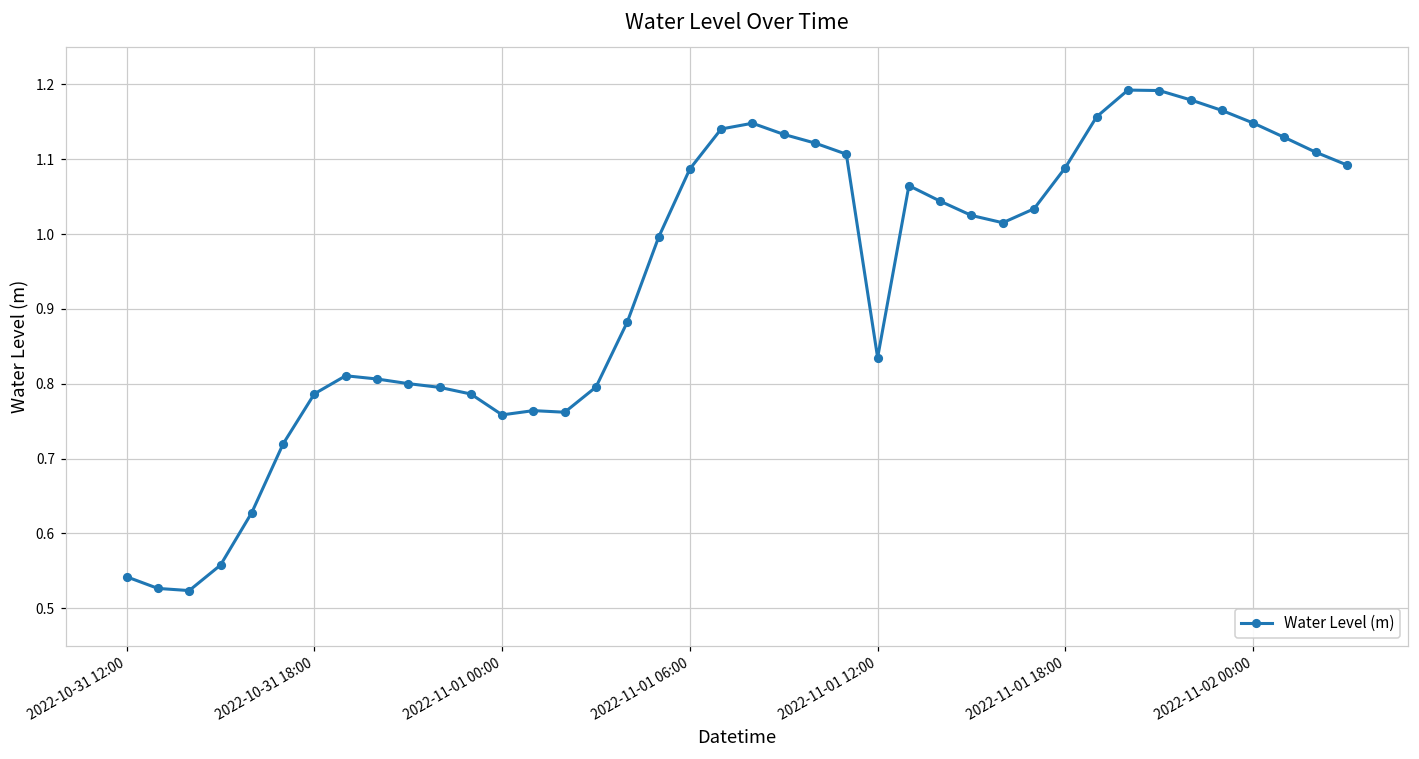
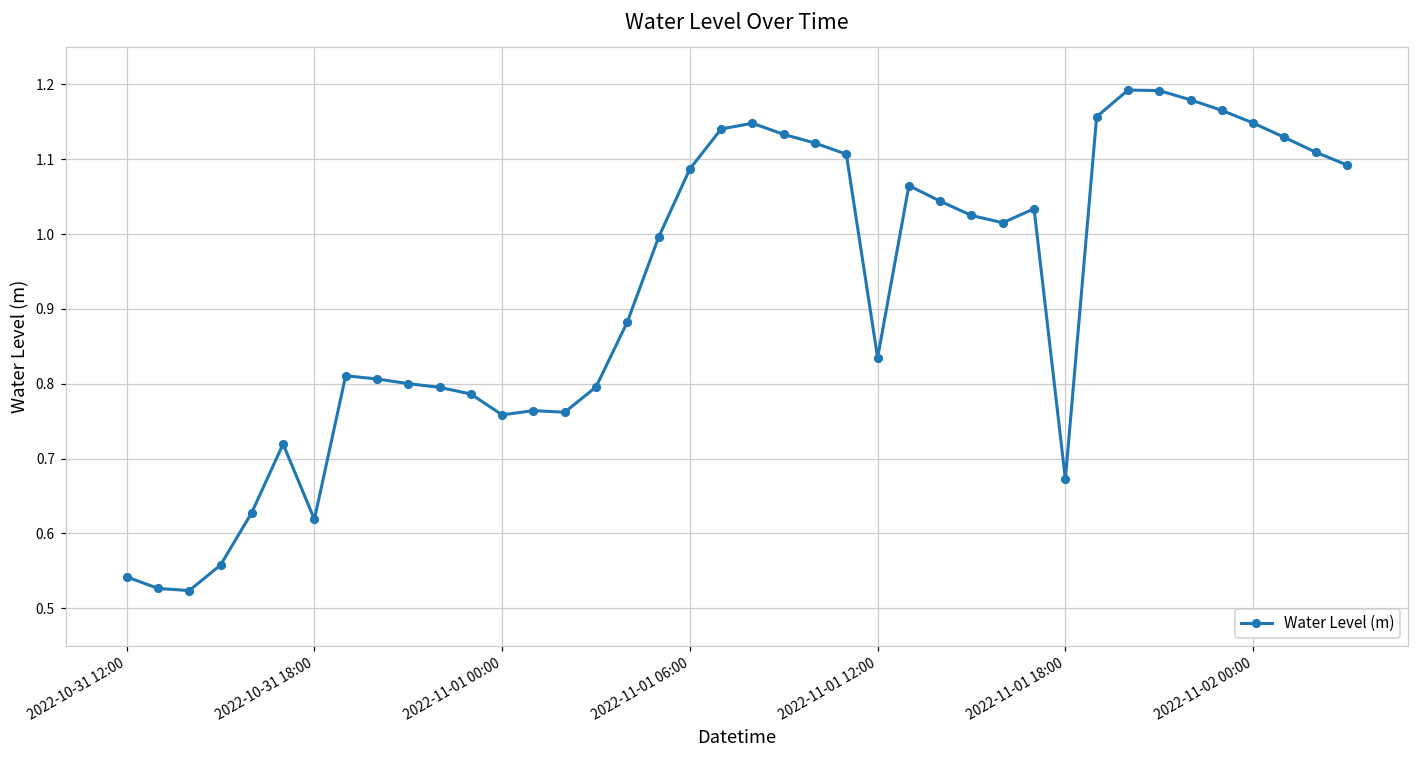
  {
    "2022-10-31 12:00": 0.54,
-   "2022-10-31 18:00": 0.79,
+   "2022-10-31 18:00": 0.62,
    "2022-11-01 00:00": 0.76,
    "2022-11-01 06:00": 1.09,
    "2022-11-01 12:00": 0.83,
-   "2022-11-01 18:00": 1.09,
+   "2022-11-01 18:00": 0.67,
    "2022-11-02 00:00": 1.15
  }
